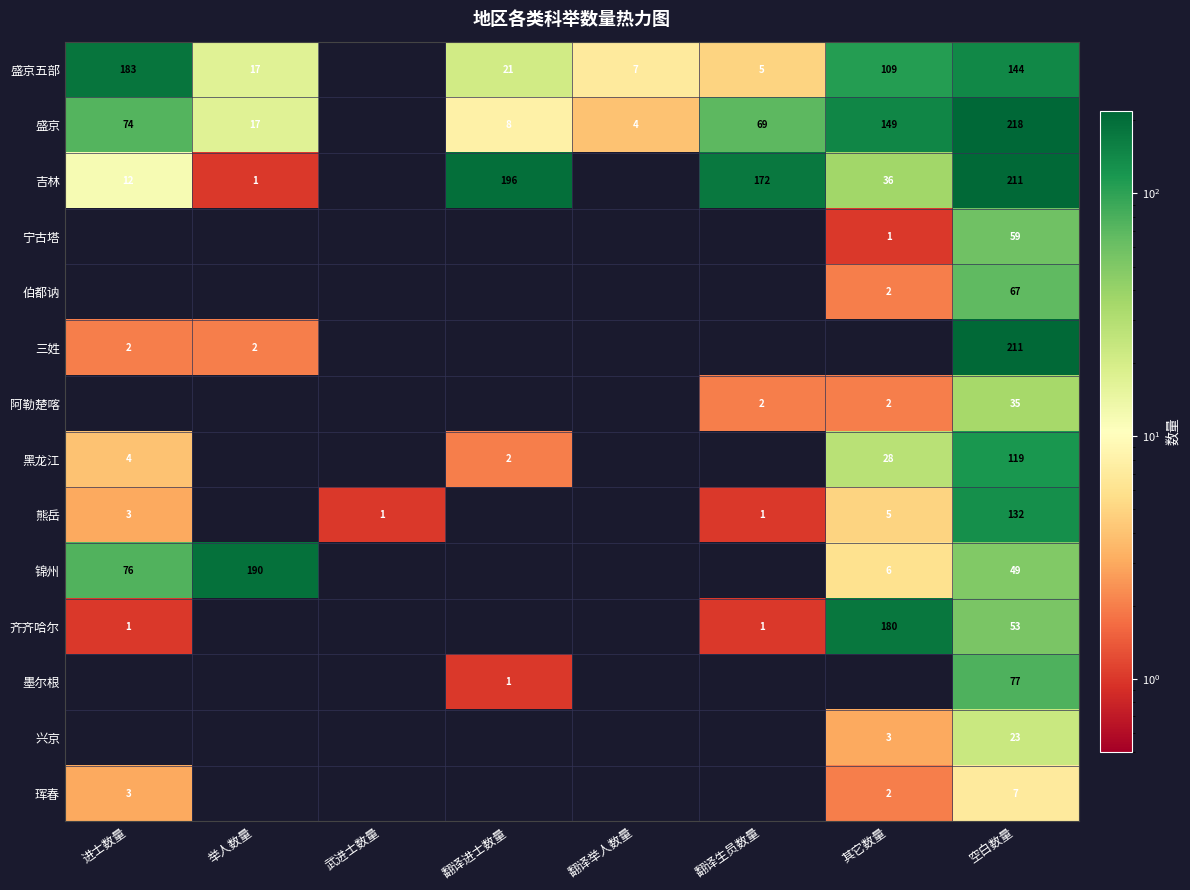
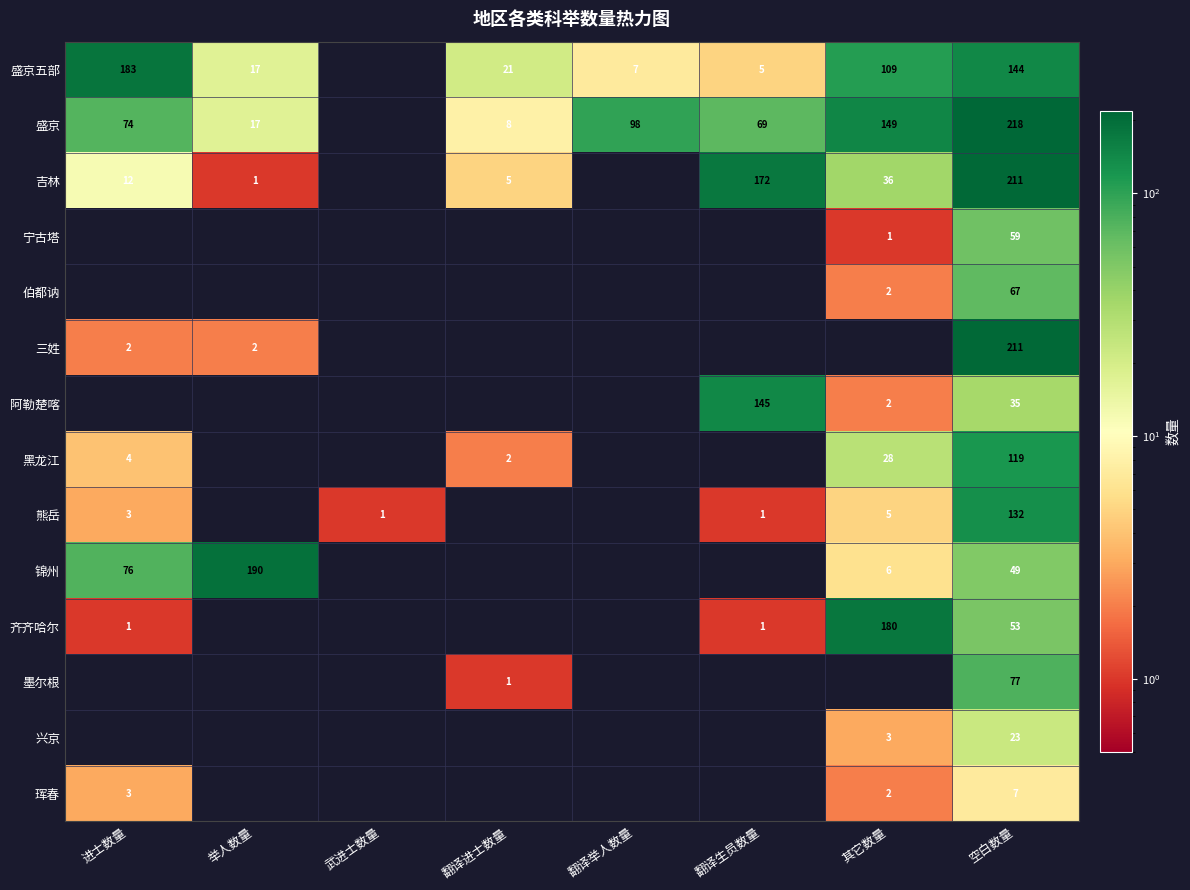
  {
    "盛京五部": {
      "进士数量": 183,
      "举人数量": 17,
      "翻译进士数量": 21,
      "翻译举人数量": 7,
      "翻译生员数量": 5,
      "其它数量": 109,
      "空白数量": 144
    },
    "盛京": {
      "进士数量": 74,
      "举人数量": 17,
      "翻译进士数量": 8,
-     "翻译举人数量": 4,
+     "翻译举人数量": 98,
      "翻译生员数量": 69,
      "其它数量": 149,
      "空白数量": 218
    },
    "吉林": {
      "进士数量": 12,
      "举人数量": 1,
-     "翻译进士数量": 196,
+     "翻译进士数量": 5,
      "翻译生员数量": 172,
      "其它数量": 36,
      "空白数量": 211
    },
    "宁古塔": {
      "其它数量": 1,
      "空白数量": 59
    },
    "伯都讷": {
      "其它数量": 2,
      "空白数量": 67
    },
    "三姓": {
      "进士数量": 2,
      "举人数量": 2,
      "空白数量": 211
    },
    "阿勒楚喀": {
-     "翻译生员数量": 2,
+     "翻译生员数量": 145,
      "其它数量": 2,
      "空白数量": 35
    },
    "黑龙江": {
      "进士数量": 4,
      "翻译进士数量": 2,
      "其它数量": 28,
      "空白数量": 119
    },
    "熊岳": {
      "进士数量": 3,
      "武进士数量": 1,
      "翻译生员数量": 1,
      "其它数量": 5,
      "空白数量": 132
    },
    "锦州": {
      "进士数量": 76,
      "举人数量": 190,
      "其它数量": 6,
      "空白数量": 49
    },
    "齐齐哈尔": {
      "进士数量": 1,
      "翻译生员数量": 1,
      "其它数量": 180,
      "空白数量": 53
    },
    "墨尔根": {
      "翻译进士数量": 1,
      "空白数量": 77
    },
    "兴京": {
      "其它数量": 3,
      "空白数量": 23
    },
    "珲春": {
      "进士数量": 3,
      "其它数量": 2,
      "空白数量": 7
    }
  }
